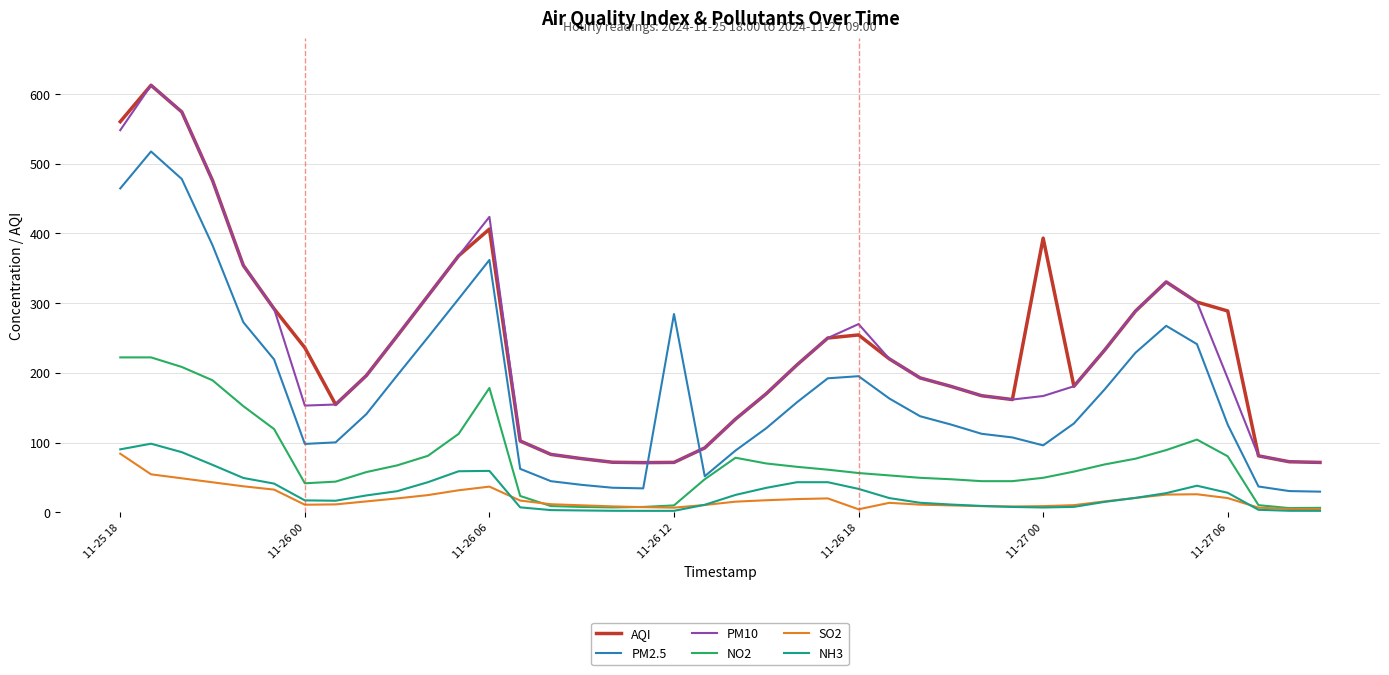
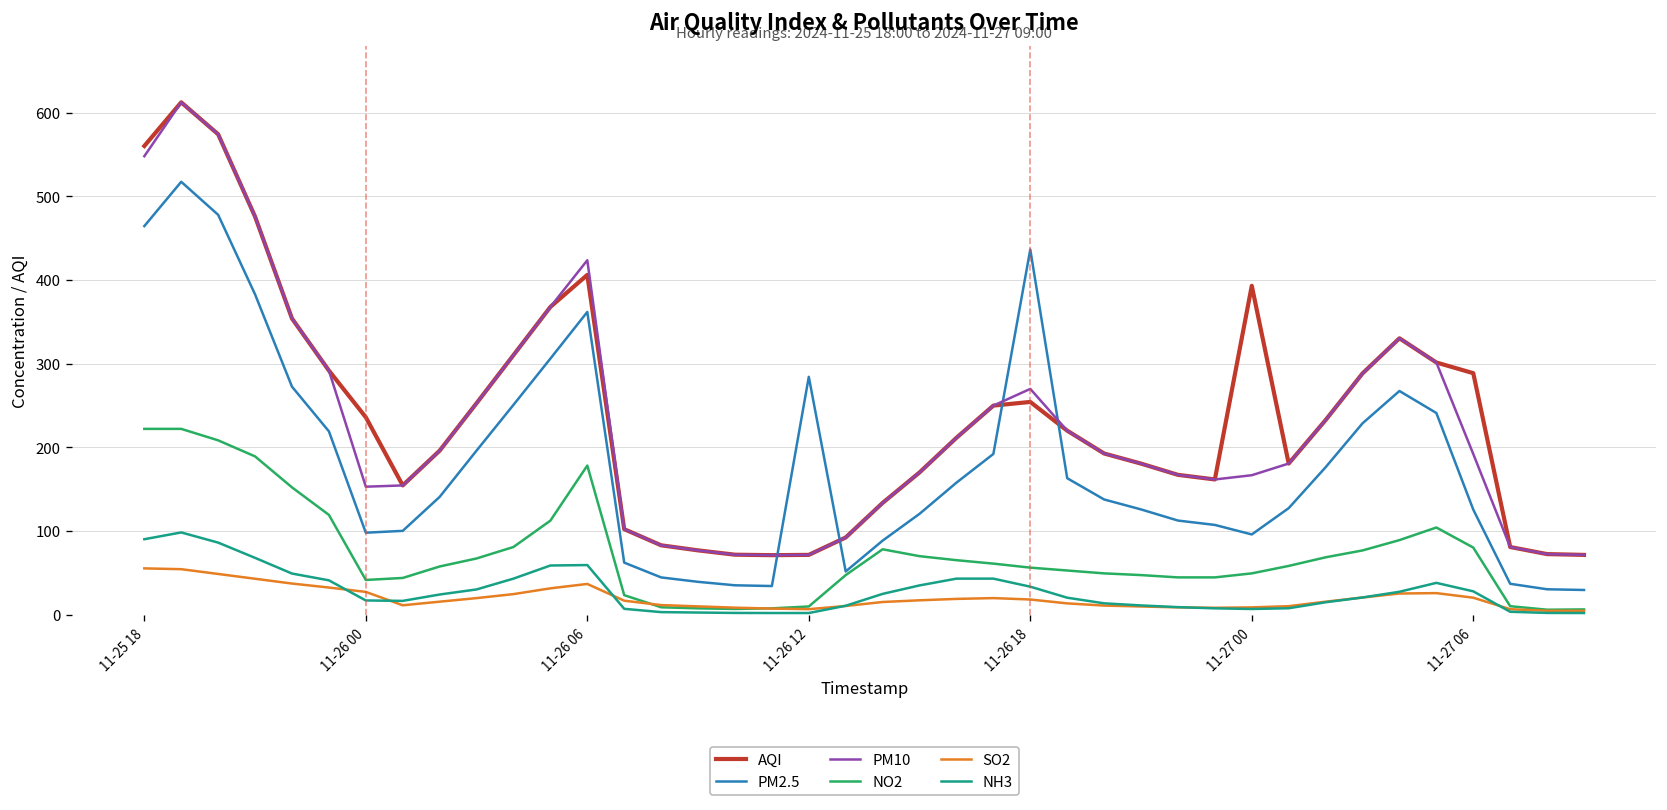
  {
    "AQI": {
      "11-25 18": 560,
      "11-26 00": 240,
      "11-26 06": 410,
      "11-26 18": 250,
      "11-27 00": 390,
      "11-27 06": 290
    },
    "PM2.5": {
      "11-25 18": 460,
      "11-26 00": 100,
      "11-26 06": 360,
      "11-26 12": 280,
-     "11-26 18": 200,
+     "11-26 18": 440,
      "11-27 00": 100,
      "11-27 06": 130
    },
    "PM10": {
      "11-25 18": 550,
      "11-26 00": 150,
      "11-26 06": 420,
      "11-26 18": 270,
      "11-27 00": 170,
      "11-27 06": 190
    },
    "SO2": {
-     "11-25 18": 80,
-     "11-26 00": 10,
+     "11-25 18": 60,
+     "11-26 00": 30,
      "11-26 06": 40,
-     "11-26 18": 0,
+     "11-26 18": 20,
      "11-27 06": 20
    }
  }
